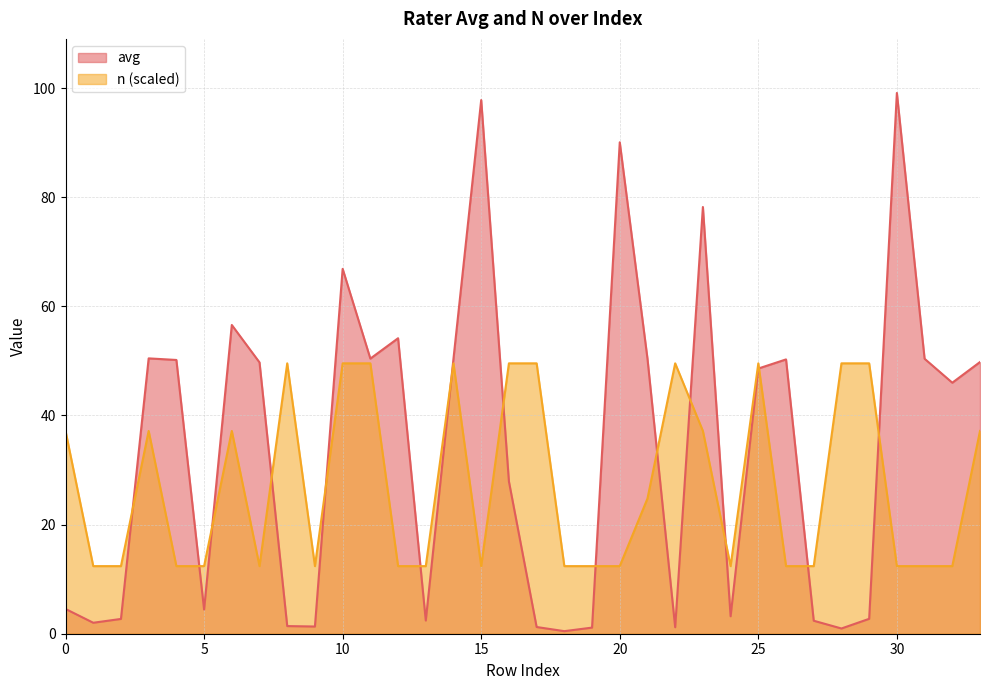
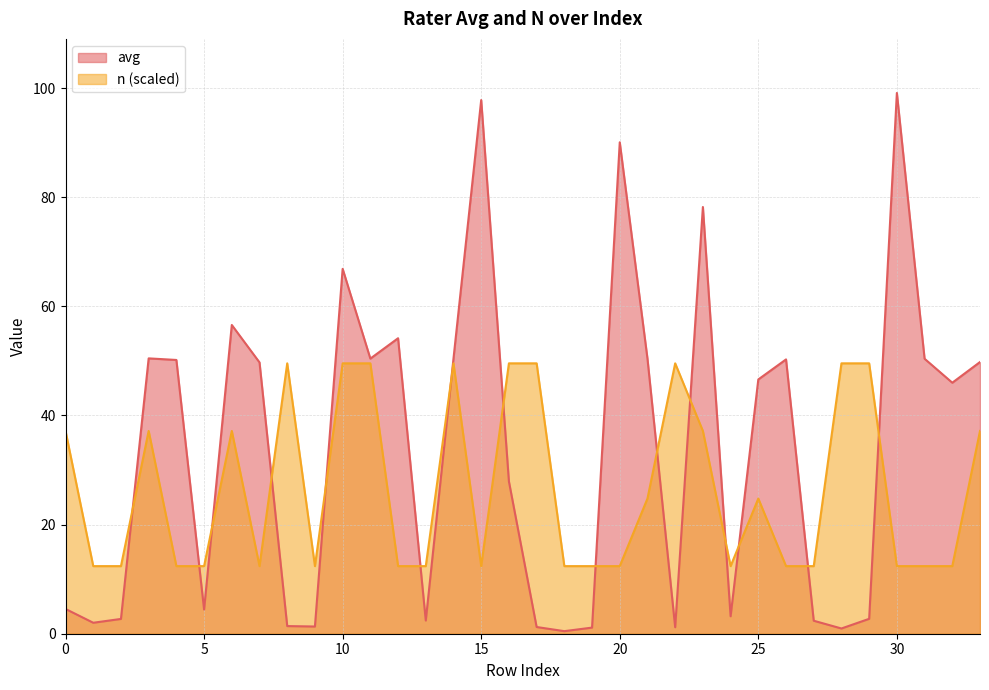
  {
    "avg": {
      "0": 5,
      "5": 4,
      "10": 67,
      "15": 98,
      "20": 90,
-     "25": 49,
+     "25": 47,
      "30": 99
    },
    "n (scaled)": {
      "0": 37,
      "5": 12,
      "10": 50,
      "15": 12,
      "20": 12,
-     "25": 50,
+     "25": 25,
      "30": 12
    }
  }
